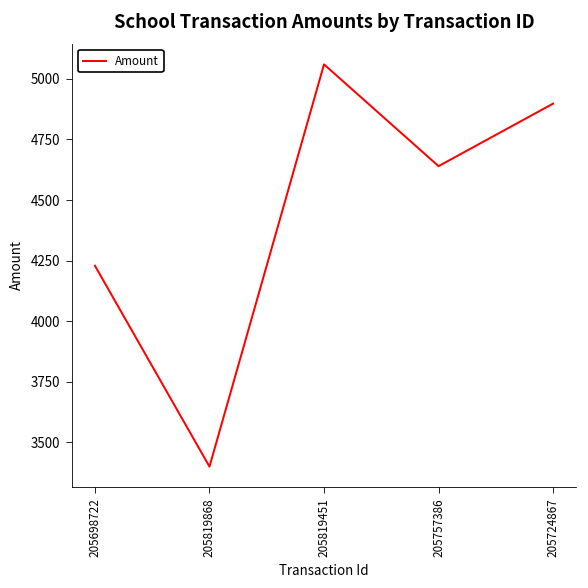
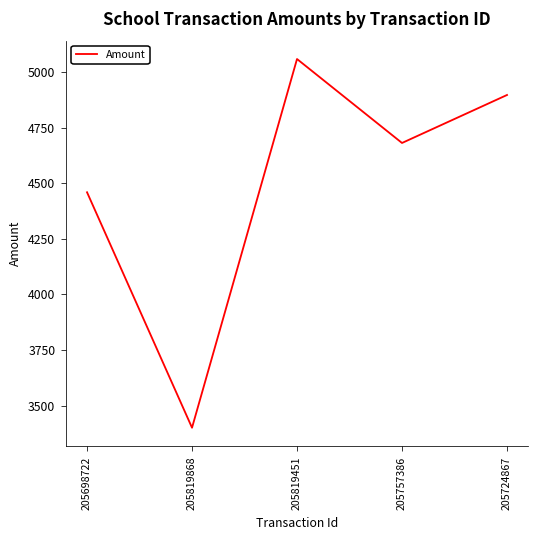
  {
-   "205698722": 4230,
+   "205698722": 4460,
    "205819868": 3400,
    "205819451": 5060,
-   "205757386": 4640,
+   "205757386": 4680,
    "205724867": 4900
  }
